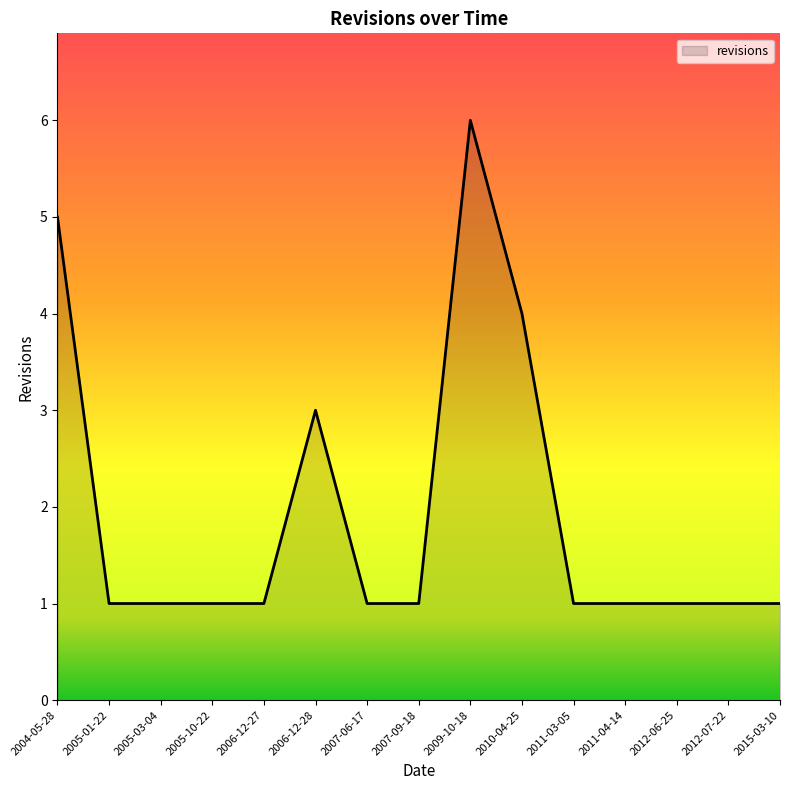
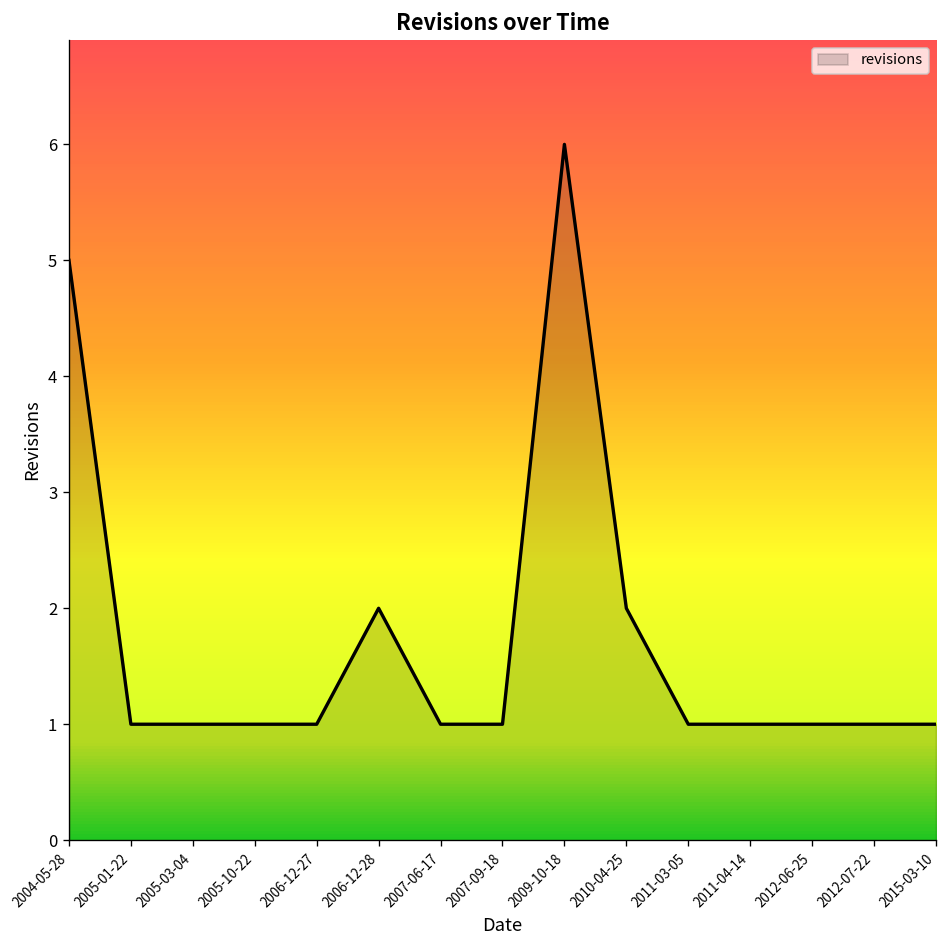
  {
    "2004-05-28": 5,
    "2005-01-22": 1,
    "2005-03-04": 1,
    "2005-10-22": 1,
    "2006-12-27": 1,
-   "2006-12-28": 3,
+   "2006-12-28": 2,
    "2007-06-17": 1,
    "2007-09-18": 1,
    "2009-10-18": 6,
-   "2010-04-25": 4,
+   "2010-04-25": 2,
    "2011-03-05": 1,
    "2011-04-14": 1,
    "2012-06-25": 1,
    "2012-07-22": 1,
    "2015-03-10": 1
  }
